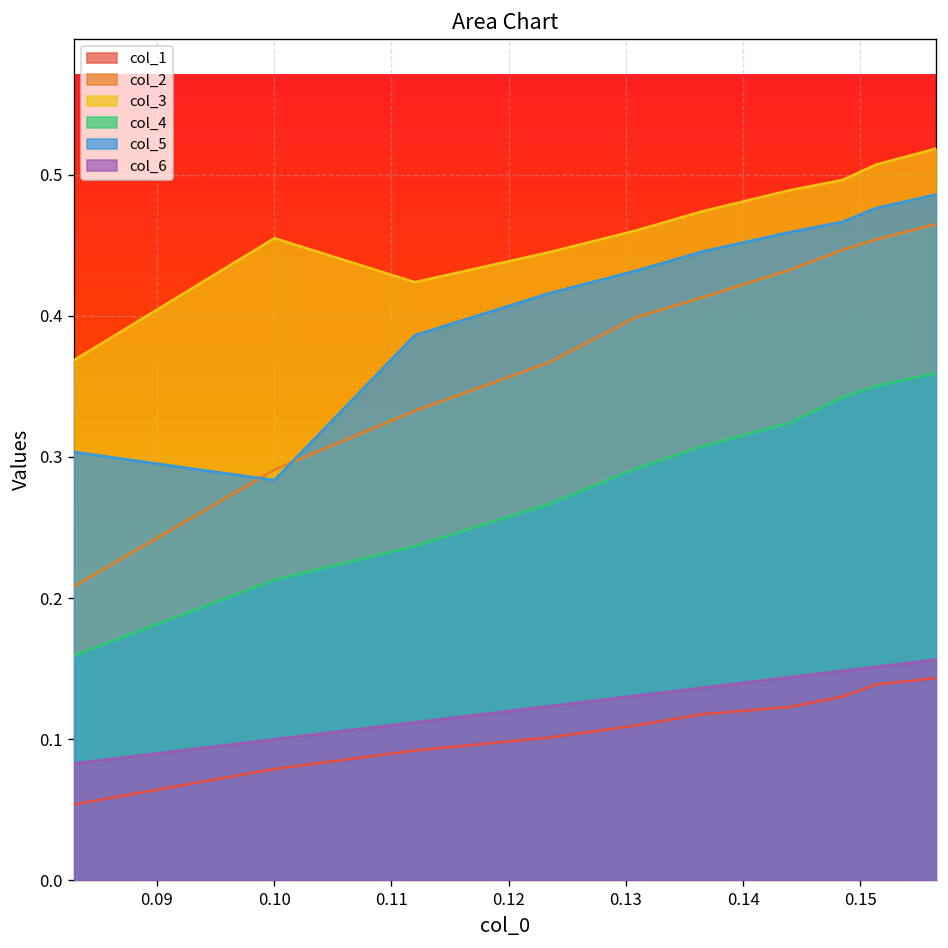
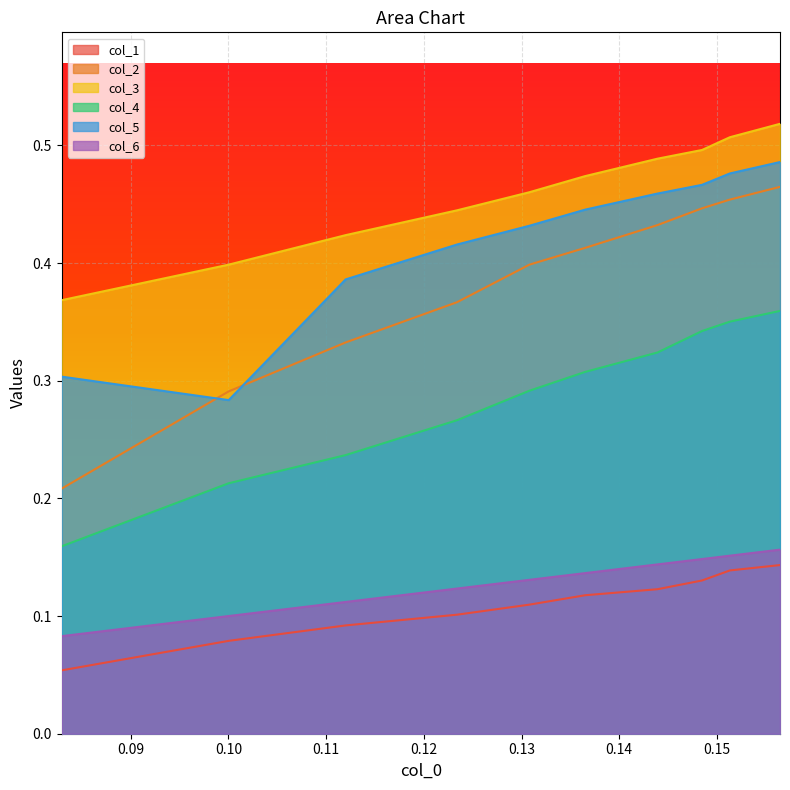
  {
    "col_3": {
-     "0.10": 0.455
+     "0.10": 0.399
    },
    "col_4": {
      "0.10": 0.213
    },
    "col_5": {
      "0.10": 0.284
    },
    "col_6": {
      "0.10": 0.100
    }
  }
